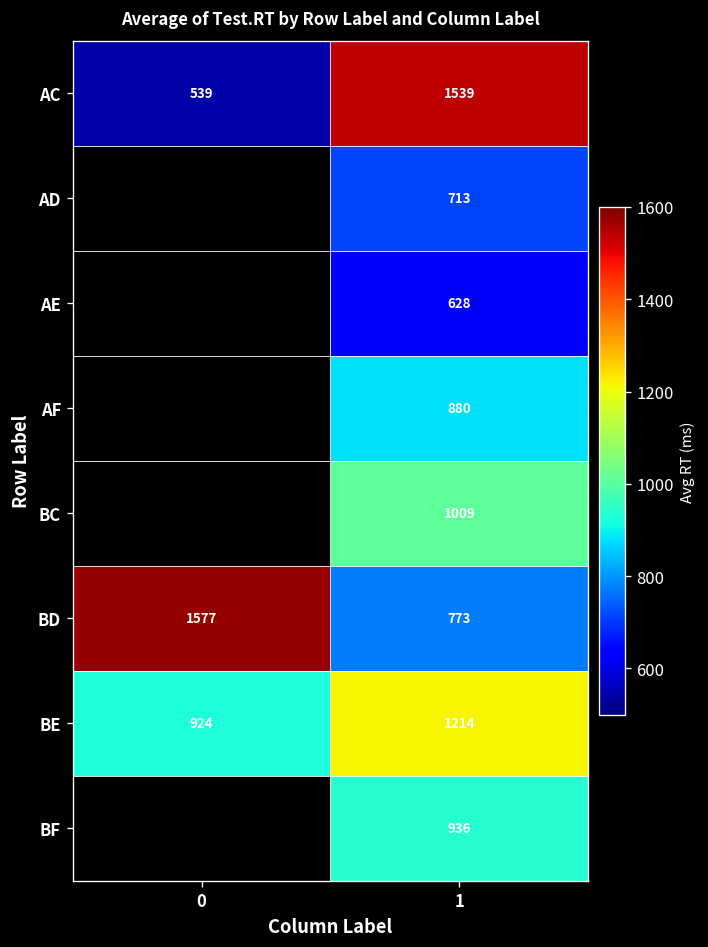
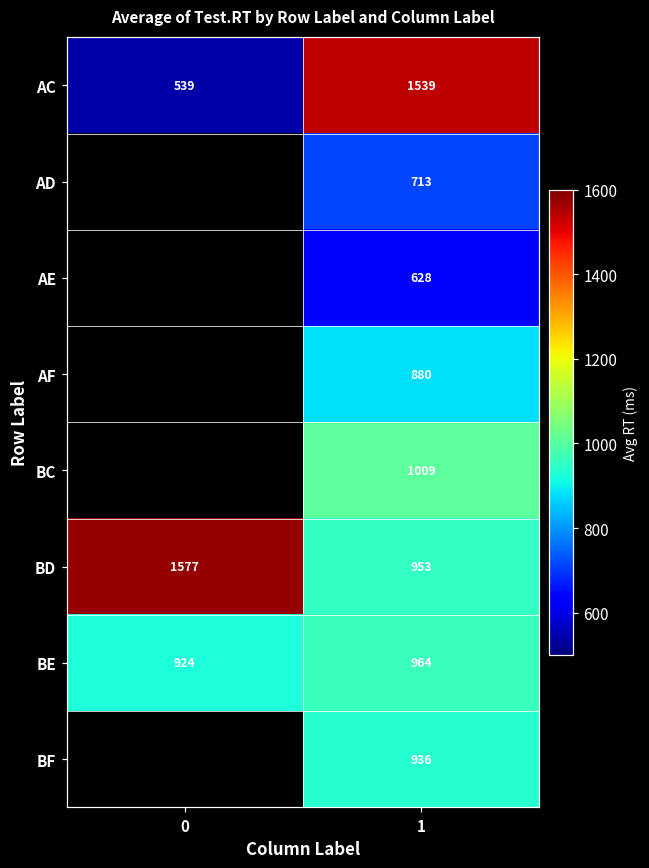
  {
    "AC": {
      "0": 539,
      "1": 1539
    },
    "AD": {
      "1": 713
    },
    "AE": {
      "1": 628
    },
    "AF": {
      "1": 880
    },
    "BC": {
      "1": 1009
    },
    "BD": {
      "0": 1577,
-     "1": 773
+     "1": 953
    },
    "BE": {
      "0": 924,
-     "1": 1214
+     "1": 964
    },
    "BF": {
      "1": 936
    }
  }
